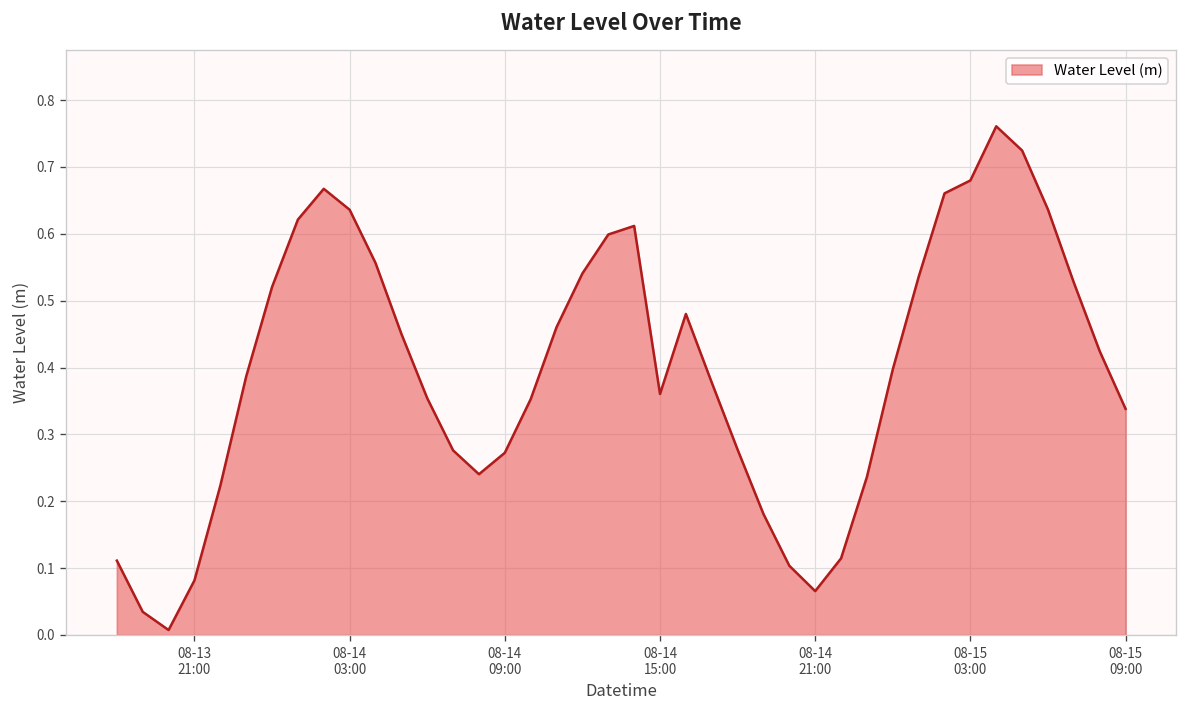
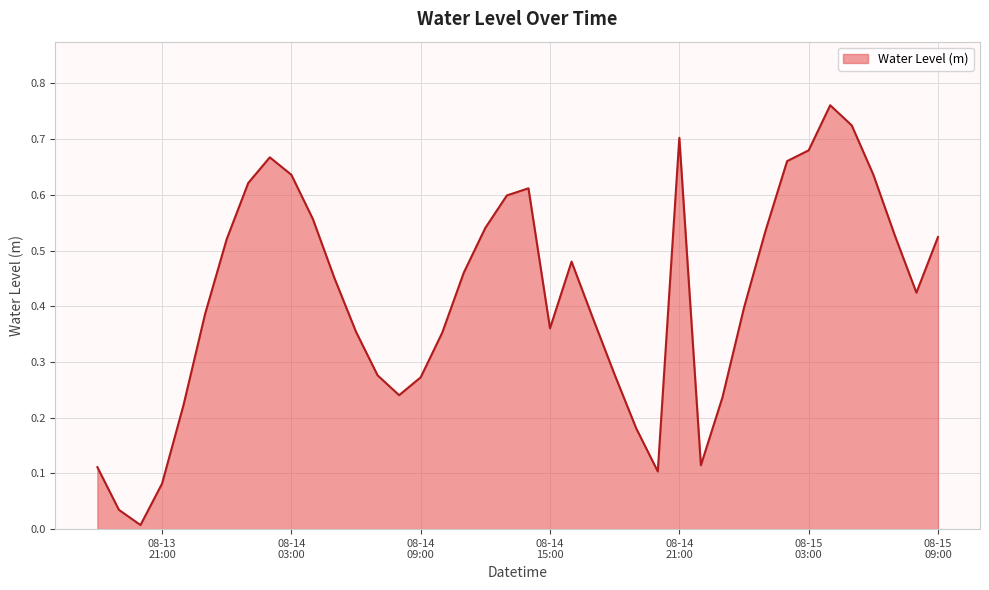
  {
    "08-13 21:00": 0.08,
    "08-14 03:00": 0.64,
    "08-14 09:00": 0.27,
    "08-14 15:00": 0.36,
-   "08-14 21:00": 0.07,
+   "08-14 21:00": 0.70,
    "08-15 03:00": 0.68,
-   "08-15 09:00": 0.34
+   "08-15 09:00": 0.52
  }
